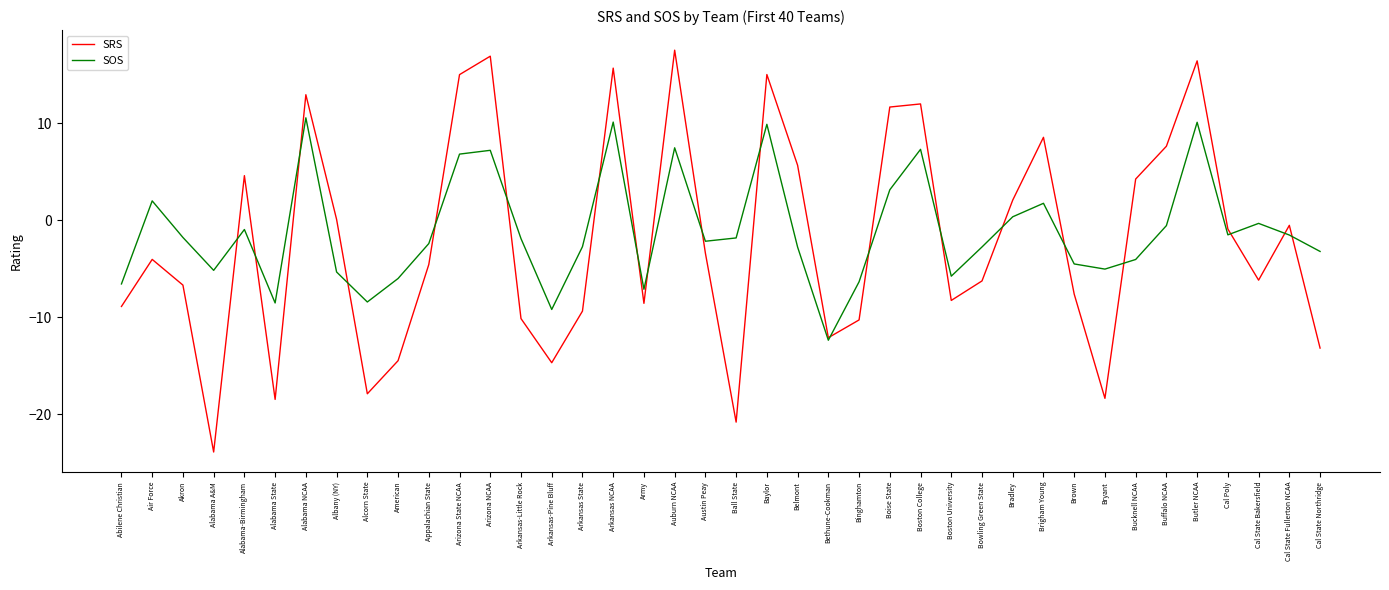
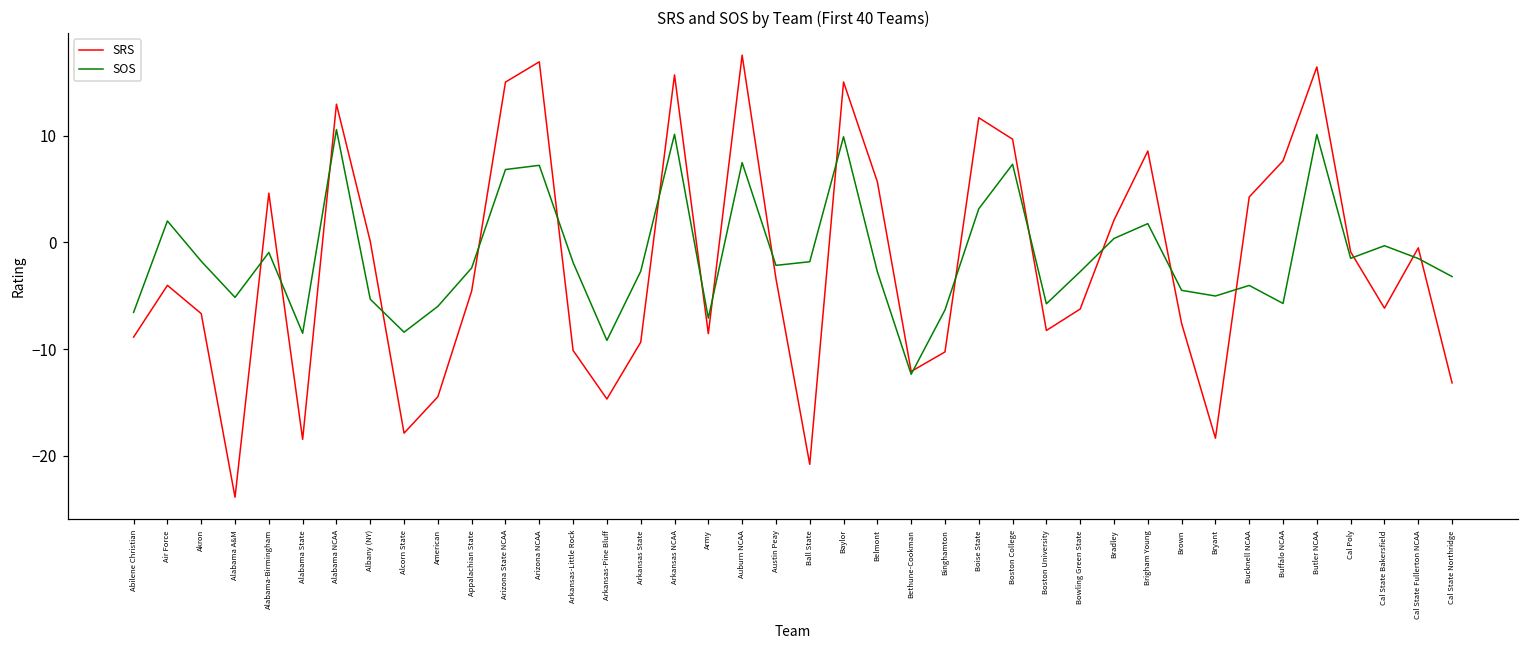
  {
    "SRS": {
      "Abilene Christian": -9,
      "Air Force": -4,
      "Akron": -7,
      "Alabama A&M": -24,
      "Alabama-Birmingham": 5,
      "Alabama State": -18,
      "Alabama NCAA": 13,
      "Albany (NY)": 0,
      "Alcorn State": -18,
      "American": -14,
      "Appalachian State": -5,
      "Arizona State NCAA": 15,
      "Arizona NCAA": 17,
      "Arkansas-Little Rock": -10,
      "Arkansas-Pine Bluff": -15,
      "Arkansas State": -9,
      "Arkansas NCAA": 16,
      "Army": -9,
      "Auburn NCAA": 18,
      "Austin Peay": -3,
      "Ball State": -21,
      "Baylor": 15,
      "Belmont": 6,
      "Binghamton": -10,
      "Boise State": 12,
-     "Boston College": 12,
+     "Boston College": 10,
      "Boston University": -8,
      "Bowling Green State": -6,
      "Bradley": 2,
      "Brigham Young": 9,
      "Brown": -8,
      "Bryant": -18,
      "Bucknell NCAA": 4,
      "Buffalo NCAA": 8,
      "Butler NCAA": 16,
      "Cal Poly": -1,
      "Cal State Bakersfield": -6,
      "Cal State Fullerton NCAA": -1,
      "Cal State Northridge": -13
    },
    "SOS": {
      "Abilene Christian": -7,
      "Air Force": 2,
      "Akron": -2,
      "Alabama A&M": -5,
      "Alabama-Birmingham": -1,
      "Alabama State": -9,
      "Alabama NCAA": 11,
      "Albany (NY)": -5,
      "Alcorn State": -8,
      "American": -6,
      "Appalachian State": -2,
      "Arizona State NCAA": 7,
      "Arizona NCAA": 7,
      "Arkansas-Little Rock": -2,
      "Arkansas-Pine Bluff": -9,
      "Arkansas State": -3,
      "Arkansas NCAA": 10,
      "Army": -7,
      "Auburn NCAA": 7,
      "Austin Peay": -2,
      "Ball State": -2,
      "Baylor": 10,
      "Belmont": -3,
      "Binghamton": -6,
      "Boise State": 3,
      "Boston College": 7,
      "Boston University": -6,
      "Bowling Green State": -3,
      "Bradley": 0,
      "Brigham Young": 2,
      "Brown": -4,
      "Bryant": -5,
      "Bucknell NCAA": -4,
-     "Buffalo NCAA": -1,
+     "Buffalo NCAA": -6,
      "Butler NCAA": 10,
      "Cal Poly": -1,
      "Cal State Bakersfield": 0,
      "Cal State Fullerton NCAA": -2,
      "Cal State Northridge": -3
    }
  }
